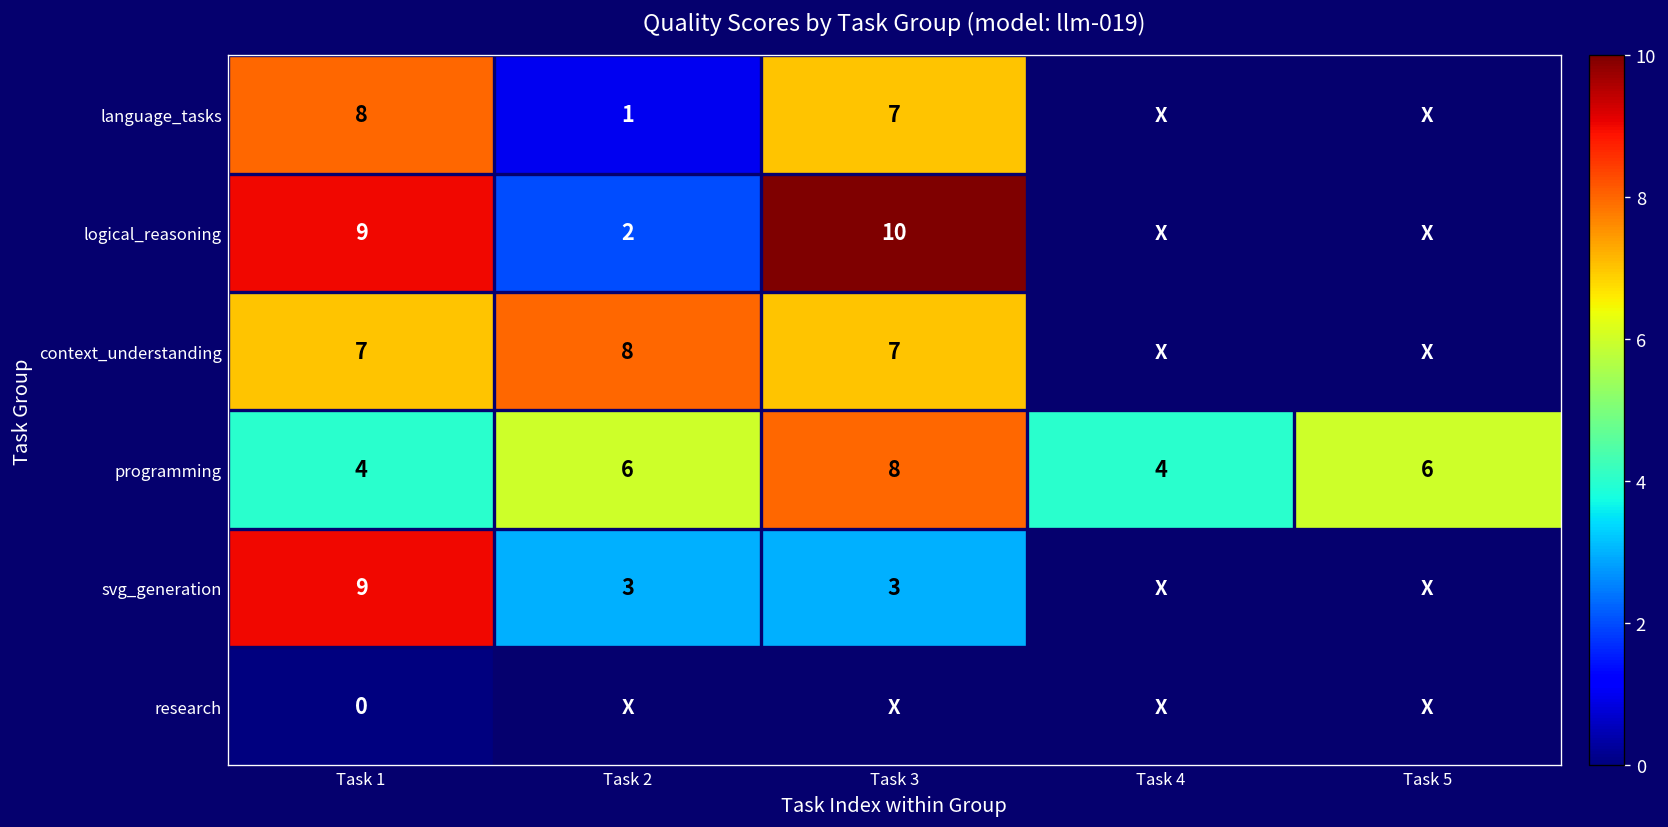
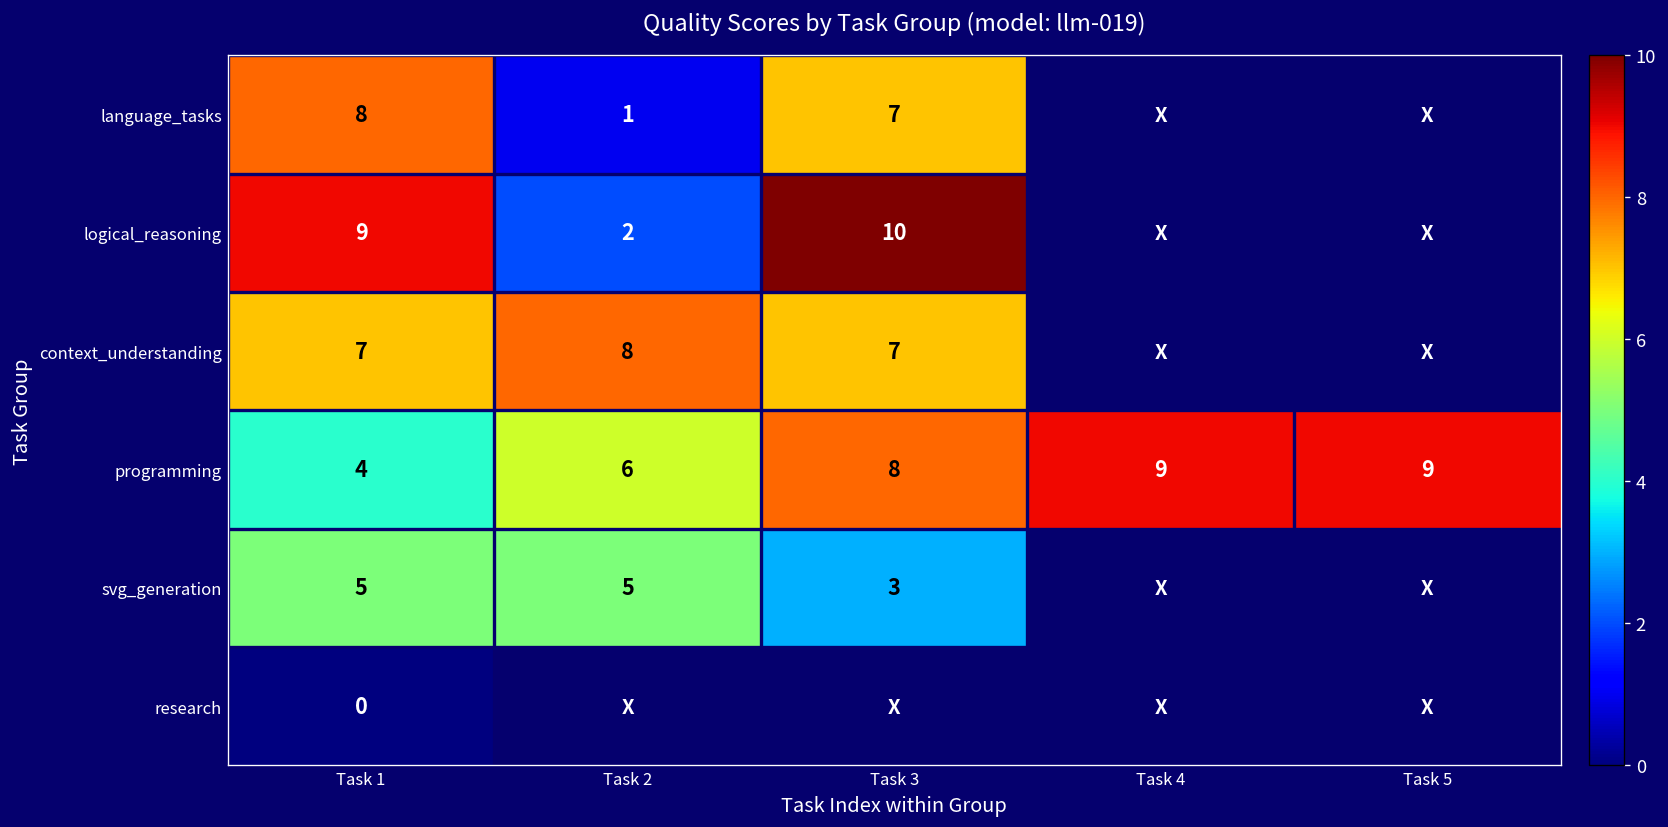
  {
    "language_tasks": {
      "Task 1": 8,
      "Task 2": 1,
      "Task 3": 7
    },
    "logical_reasoning": {
      "Task 1": 9,
      "Task 2": 2,
      "Task 3": 10
    },
    "context_understanding": {
      "Task 1": 7,
      "Task 2": 8,
      "Task 3": 7
    },
    "programming": {
      "Task 1": 4,
      "Task 2": 6,
      "Task 3": 8,
-     "Task 4": 4,
-     "Task 5": 6
+     "Task 4": 9,
+     "Task 5": 9
    },
    "svg_generation": {
-     "Task 1": 9,
-     "Task 2": 3,
+     "Task 1": 5,
+     "Task 2": 5,
      "Task 3": 3
    },
    "research": {
      "Task 1": 0
    }
  }
